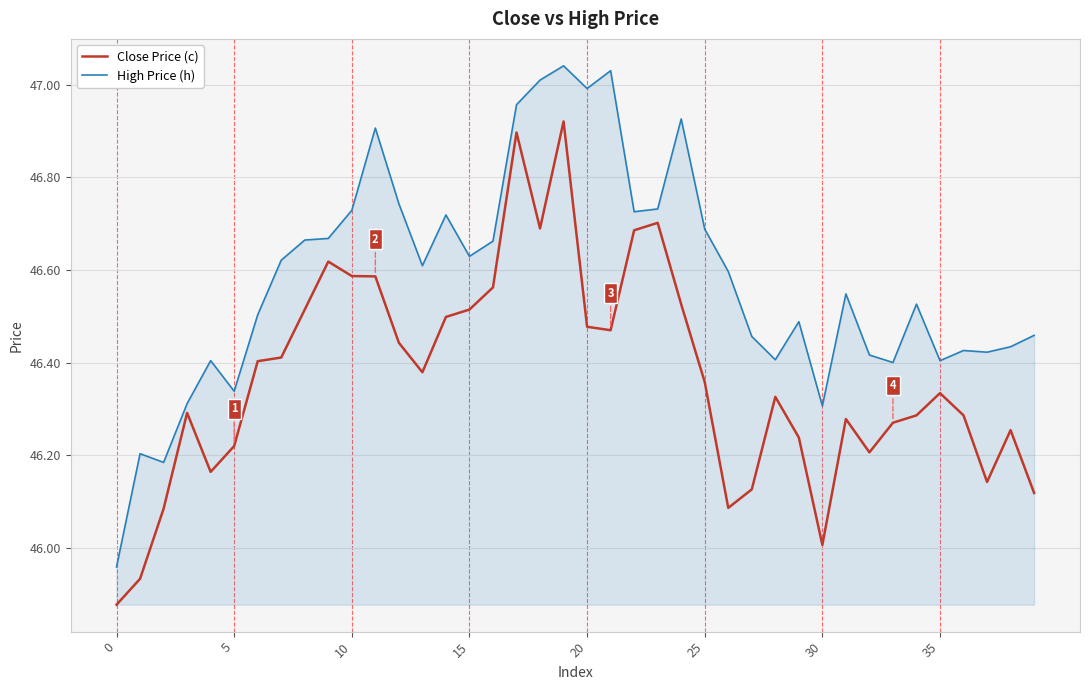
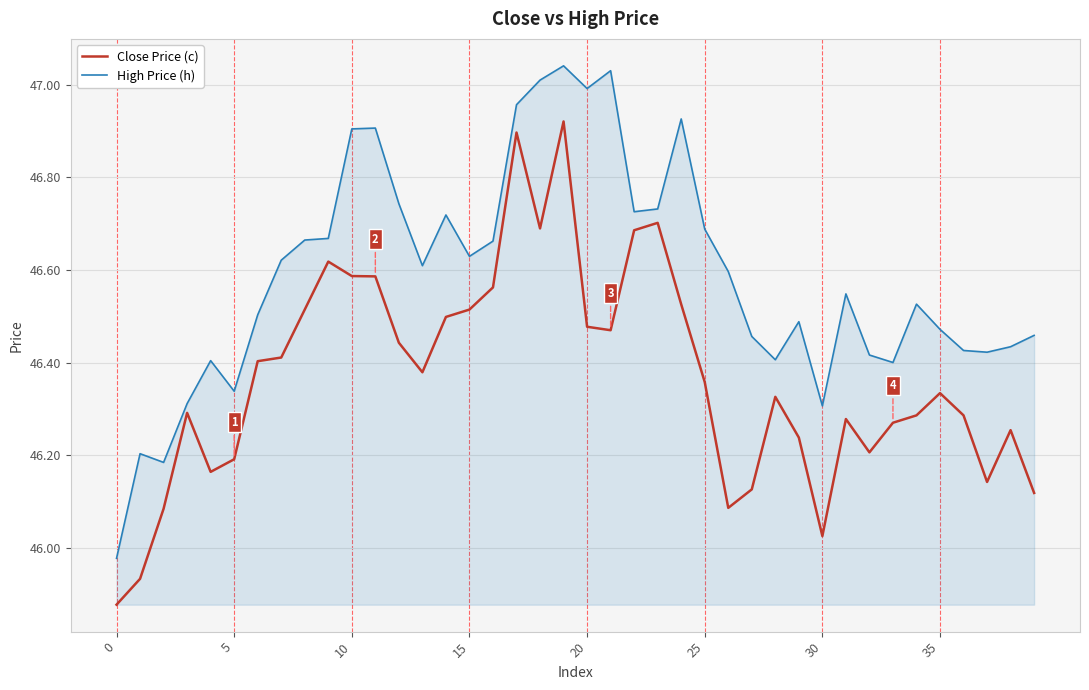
  {
    "Close Price (c)": {
      "0": 45.88,
-     "5": 46.22,
+     "5": 46.19,
      "10": 46.59,
      "15": 46.51,
      "20": 46.48,
      "25": 46.36,
-     "30": 46.01,
+     "30": 46.03,
      "35": 46.33
    },
    "High Price (h)": {
-     "0": 45.96,
+     "0": 45.98,
      "5": 46.34,
-     "10": 46.73,
+     "10": 46.90,
      "15": 46.63,
      "20": 46.99,
      "25": 46.69,
      "30": 46.31,
-     "35": 46.40
+     "35": 46.47
    }
  }
